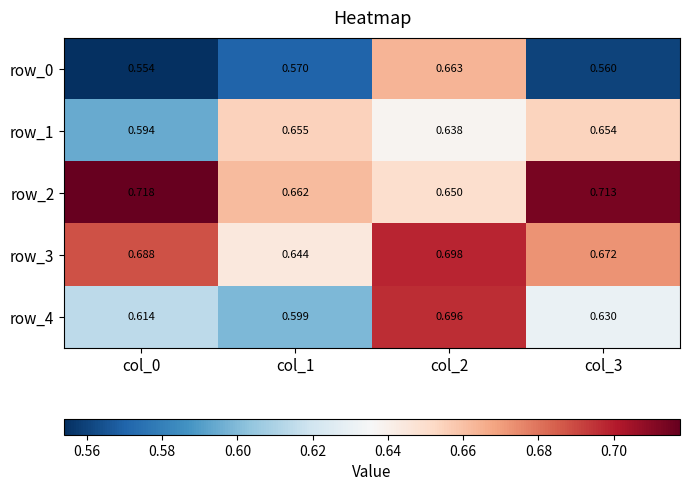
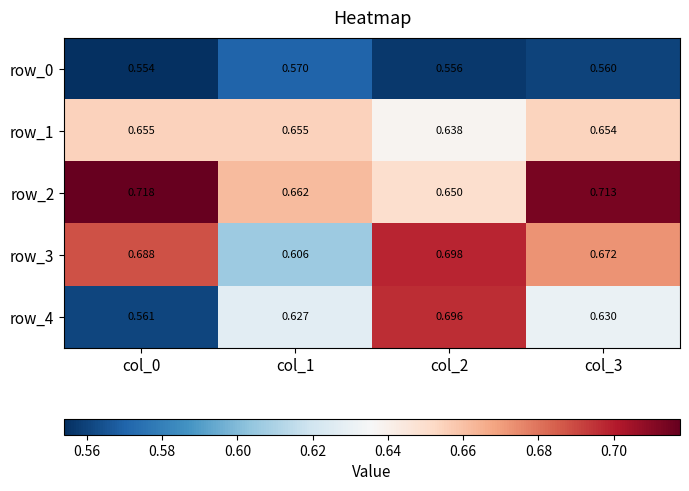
  {
    "row_0": {
      "col_0": 0.554,
      "col_1": 0.570,
-     "col_2": 0.663,
+     "col_2": 0.556,
      "col_3": 0.560
    },
    "row_1": {
-     "col_0": 0.594,
+     "col_0": 0.655,
      "col_1": 0.655,
      "col_2": 0.638,
      "col_3": 0.654
    },
    "row_2": {
      "col_0": 0.718,
      "col_1": 0.662,
      "col_2": 0.650,
      "col_3": 0.713
    },
    "row_3": {
      "col_0": 0.688,
-     "col_1": 0.644,
+     "col_1": 0.606,
      "col_2": 0.698,
      "col_3": 0.672
    },
    "row_4": {
-     "col_0": 0.614,
-     "col_1": 0.599,
+     "col_0": 0.561,
+     "col_1": 0.627,
      "col_2": 0.696,
      "col_3": 0.630
    }
  }
